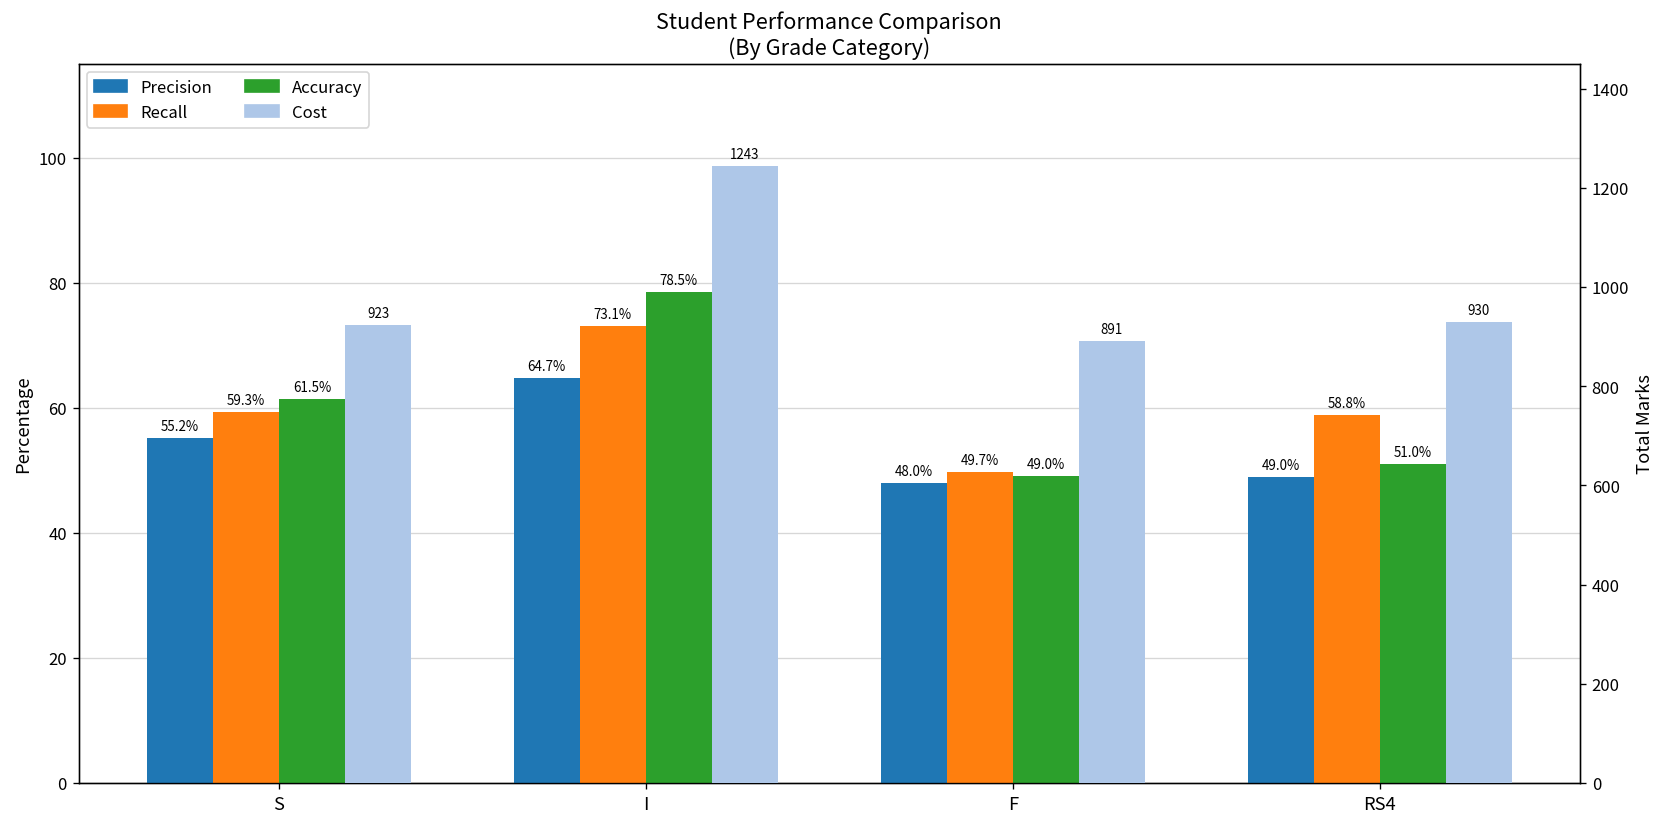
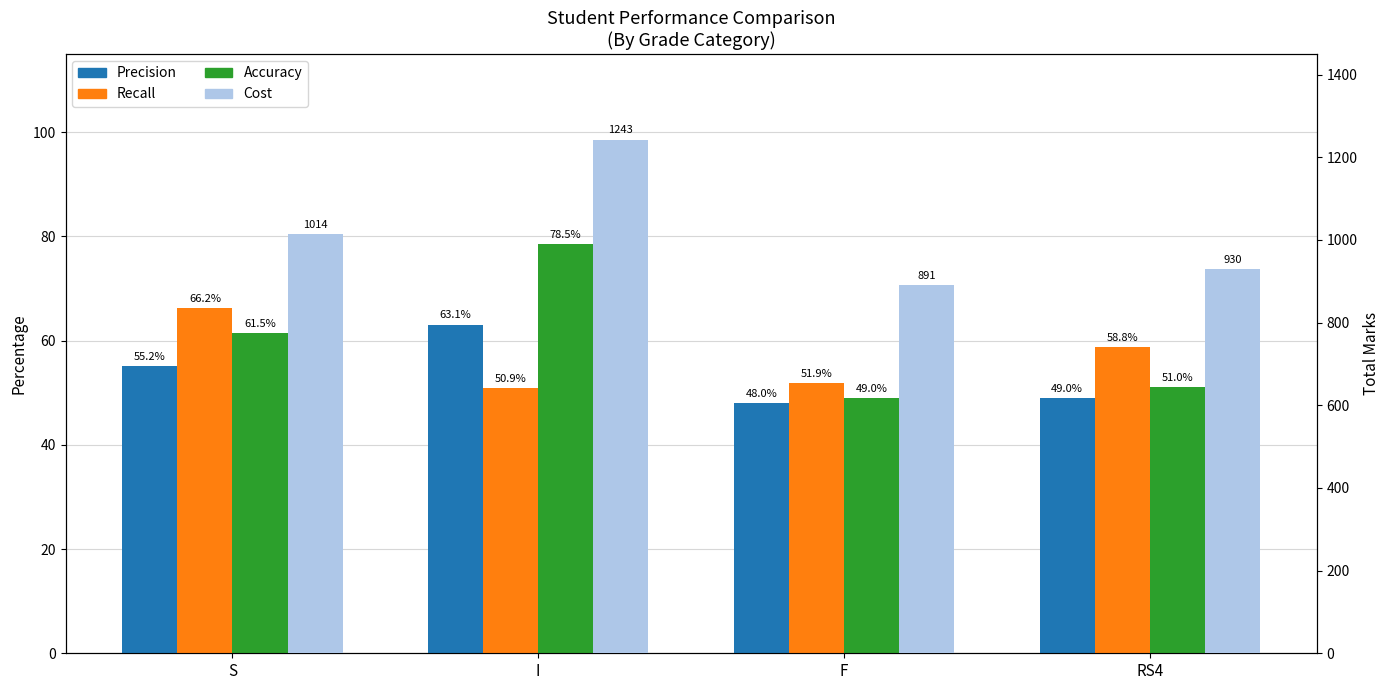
  {
    "Precision": {
      "S": "55.2%",
-     "I": "64.7%",
+     "I": "63.1%",
      "F": "48.0%",
      "RS4": "49.0%"
    },
    "Recall": {
-     "S": "59.3%",
-     "I": "73.1%",
-     "F": "49.7%",
+     "S": "66.2%",
+     "I": "50.9%",
+     "F": "51.9%",
      "RS4": "58.8%"
    },
    "Accuracy": {
      "S": "61.5%",
      "I": "78.5%",
      "F": "49.0%",
      "RS4": "51.0%"
    },
    "Cost": {
-     "S": "923",
+     "S": "1014",
      "I": "1243",
      "F": "891",
      "RS4": "930"
    }
  }
